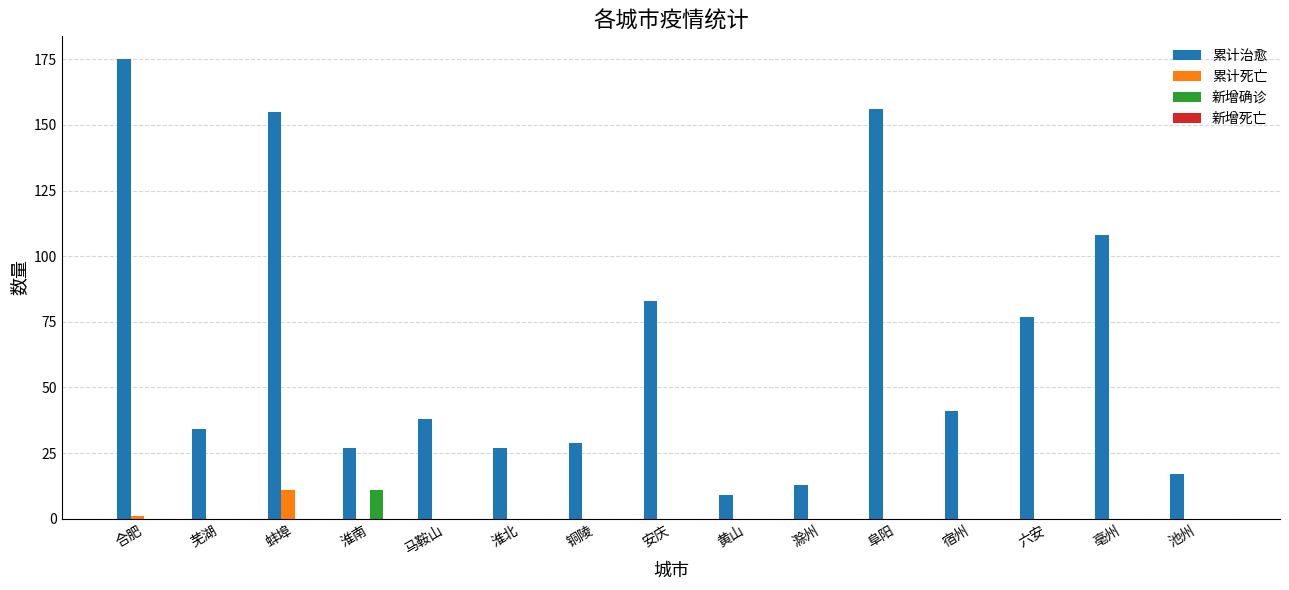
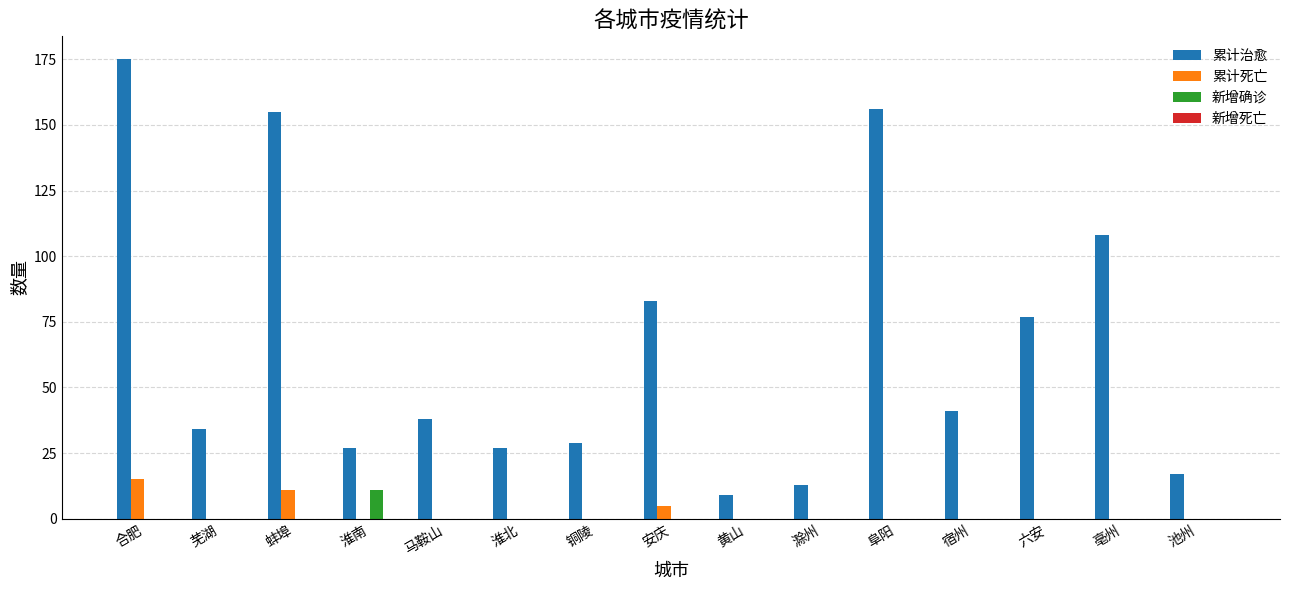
  {
    "累计治愈": {
      "合肥": 175,
      "芜湖": 34,
      "蚌埠": 155,
      "淮南": 27,
      "马鞍山": 38,
      "淮北": 27,
      "铜陵": 29,
      "安庆": 83,
      "黄山": 9,
      "滁州": 13,
      "阜阳": 156,
      "宿州": 41,
      "六安": 77,
      "亳州": 108,
      "池州": 17
    },
    "累计死亡": {
-     "合肥": 1,
+     "合肥": 15,
      "芜湖": 0,
      "蚌埠": 11,
      "淮南": 0,
      "马鞍山": 0,
      "淮北": 0,
      "铜陵": 0,
-     "安庆": 0,
+     "安庆": 5,
      "黄山": 0,
      "滁州": 0,
      "阜阳": 0,
      "宿州": 0,
      "六安": 0,
      "亳州": 0,
      "池州": 0
    },
    "新增确诊": {
      "合肥": 0,
      "芜湖": 0,
      "蚌埠": 0,
      "淮南": 11,
      "马鞍山": 0,
      "淮北": 0,
      "铜陵": 0,
      "安庆": 0,
      "黄山": 0,
      "滁州": 0,
      "阜阳": 0,
      "宿州": 0,
      "六安": 0,
      "亳州": 0,
      "池州": 0
    },
    "新增死亡": {
      "合肥": 0,
      "芜湖": 0,
      "蚌埠": 0,
      "淮南": 0,
      "马鞍山": 0,
      "淮北": 0,
      "铜陵": 0,
      "安庆": 0,
      "黄山": 0,
      "滁州": 0,
      "阜阳": 0,
      "宿州": 0,
      "六安": 0,
      "亳州": 0,
      "池州": 0
    }
  }
